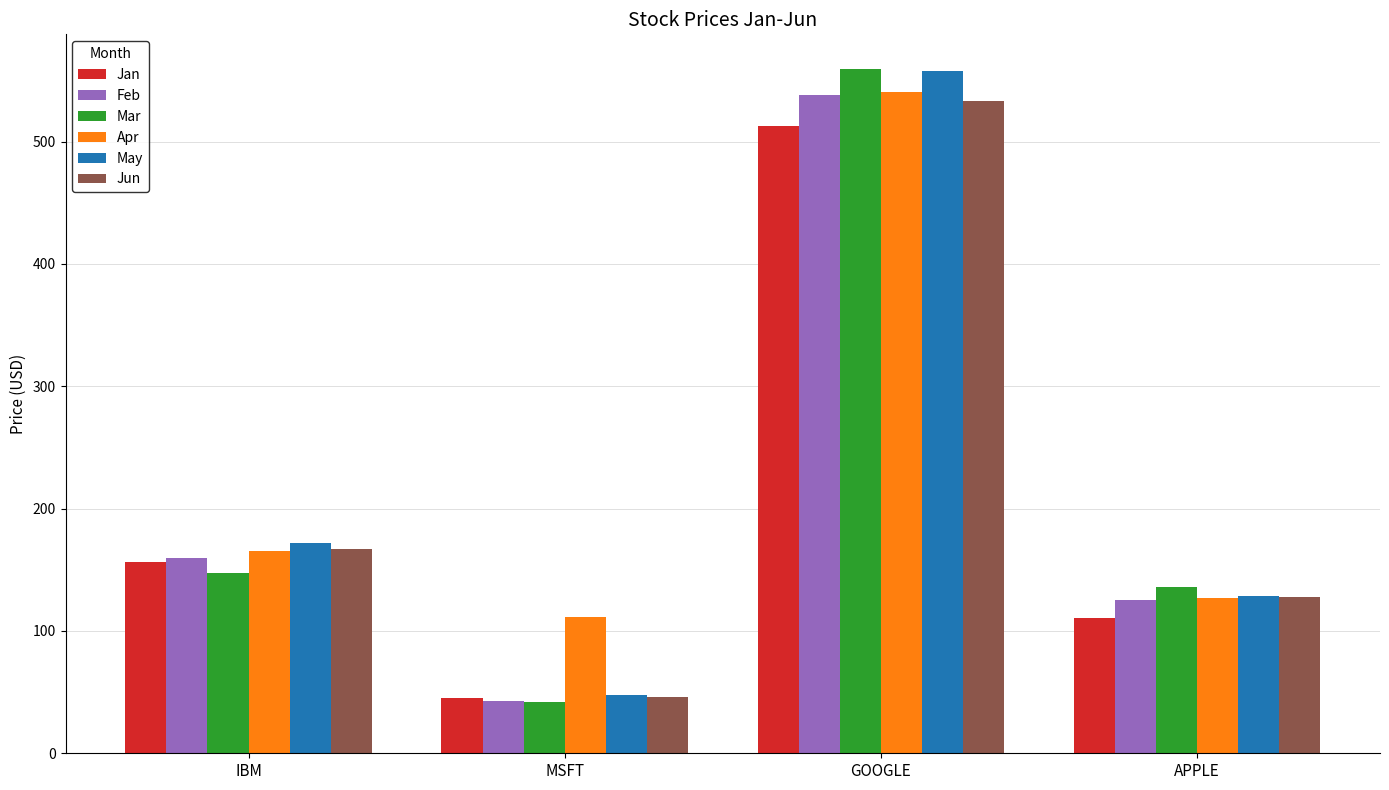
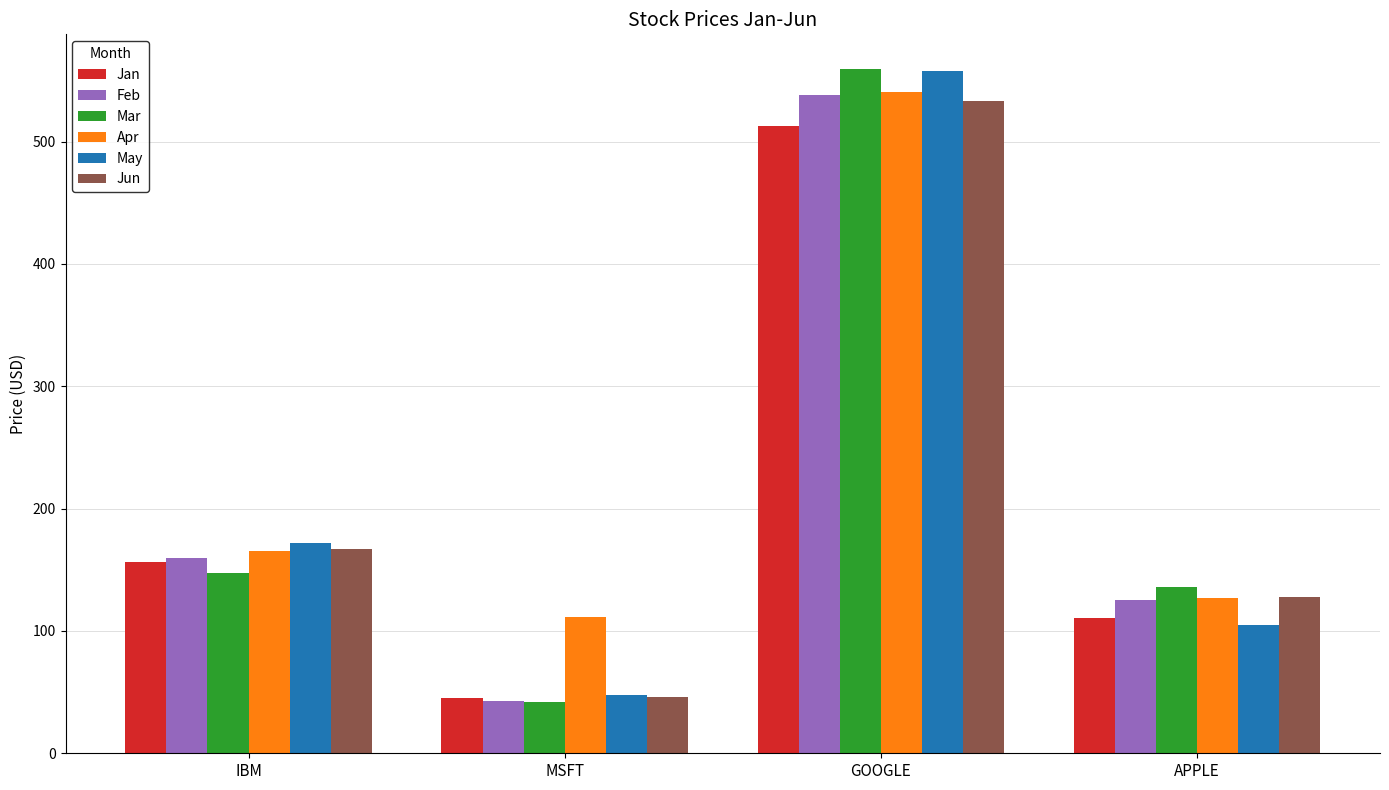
  {
    "Jan": {
      "IBM": 156,
      "MSFT": 46,
      "GOOGLE": 512,
      "APPLE": 111
    },
    "Feb": {
      "IBM": 160,
      "MSFT": 43,
      "GOOGLE": 538,
      "APPLE": 125
    },
    "Mar": {
      "IBM": 147,
      "MSFT": 42,
      "GOOGLE": 560,
      "APPLE": 136
    },
    "Apr": {
      "IBM": 165,
      "MSFT": 112,
      "GOOGLE": 541,
      "APPLE": 127
    },
    "May": {
      "IBM": 172,
      "MSFT": 48,
      "GOOGLE": 558,
-     "APPLE": 129
+     "APPLE": 105
    },
    "Jun": {
      "IBM": 167,
      "MSFT": 46,
      "GOOGLE": 533,
      "APPLE": 128
    }
  }
